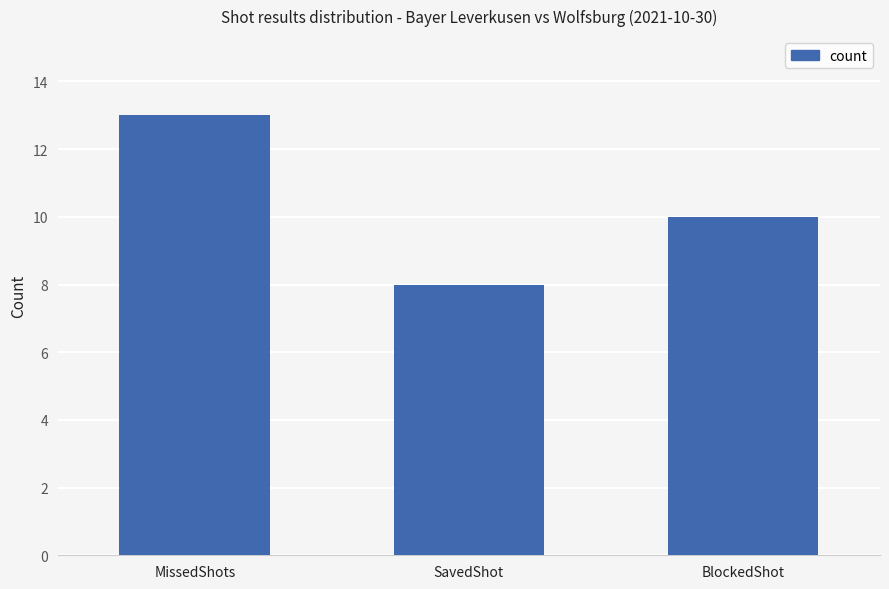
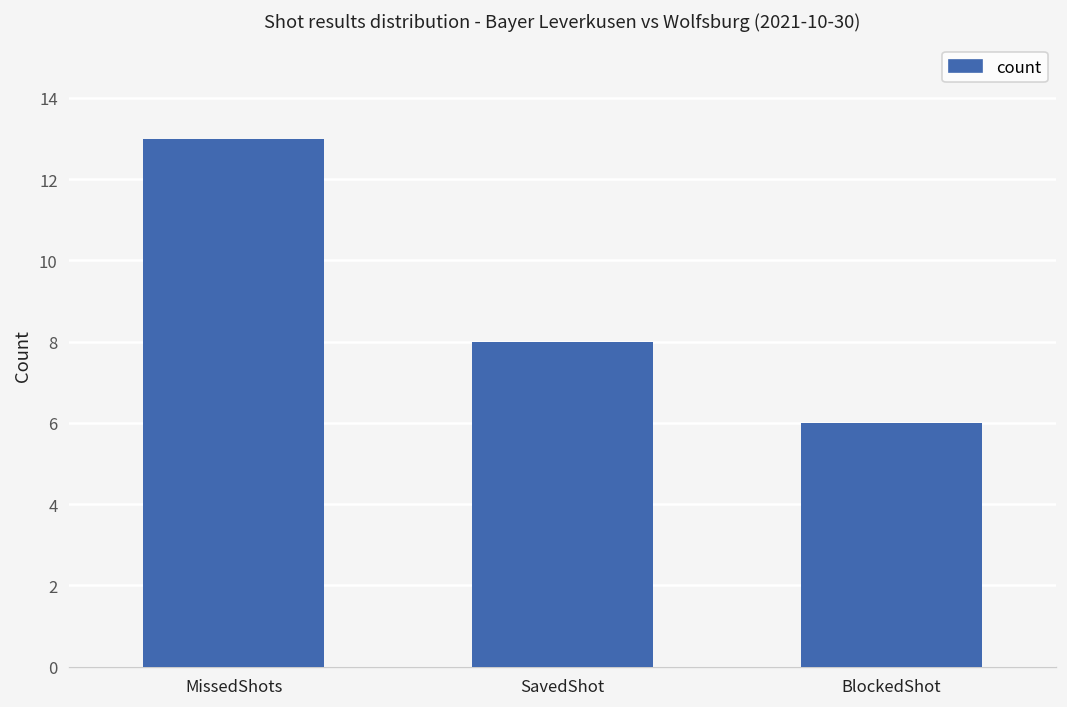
  {
    "MissedShots": 13,
    "SavedShot": 8,
-   "BlockedShot": 10
+   "BlockedShot": 6
  }
